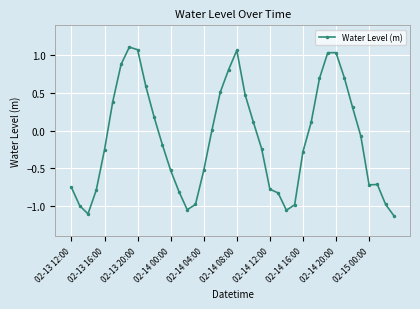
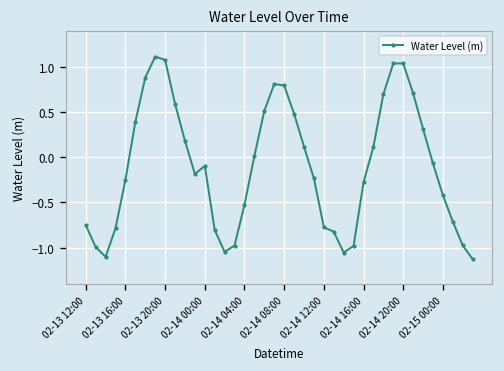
  {
    "02-13 12:00": -0.8,
    "02-13 16:00": -0.3,
    "02-13 20:00": 1.1,
-   "02-14 00:00": -0.5,
+   "02-14 00:00": -0.1,
    "02-14 04:00": -0.5,
-   "02-14 08:00": 1.1,
+   "02-14 08:00": 0.8,
    "02-14 12:00": -0.8,
    "02-14 16:00": -0.3,
    "02-14 20:00": 1.0,
-   "02-15 00:00": -0.7
+   "02-15 00:00": -0.4
  }
